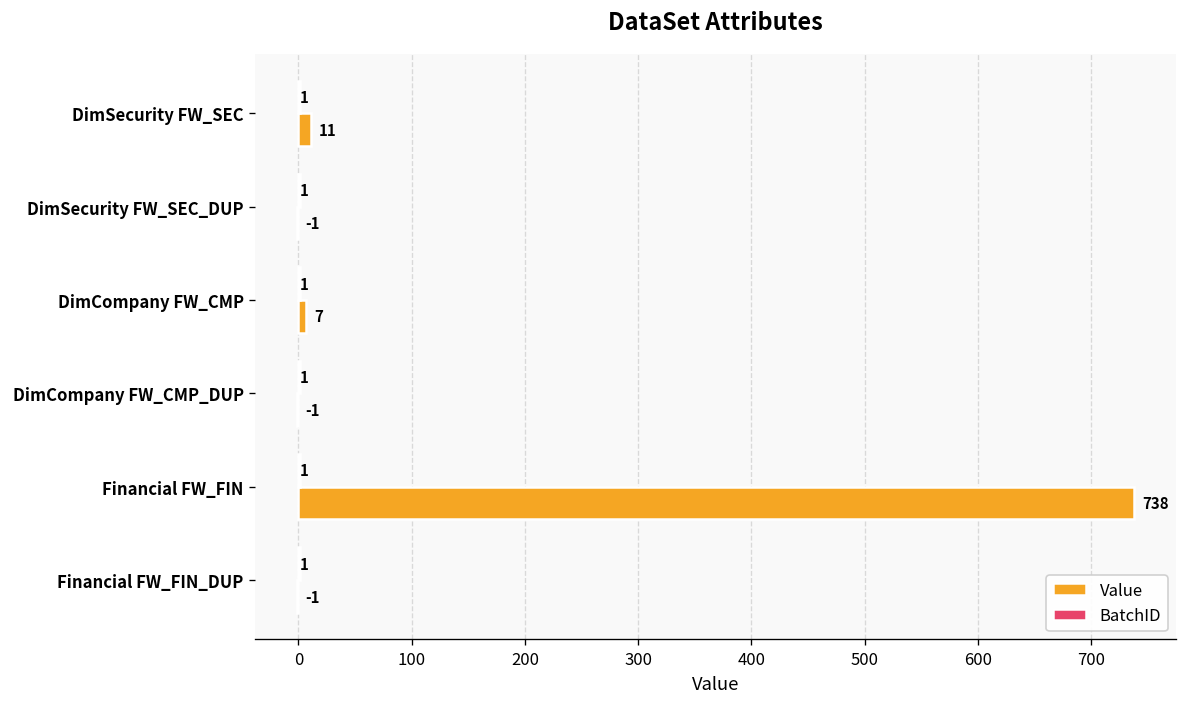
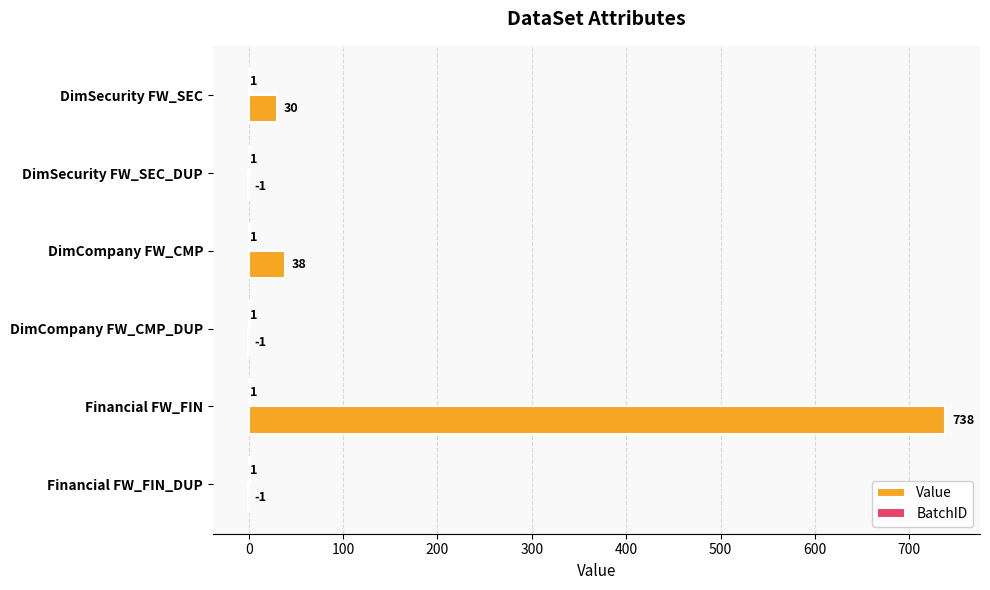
  {
    "Value": {
-     "DimSecurity FW_SEC": 11,
+     "DimSecurity FW_SEC": 30,
      "DimSecurity FW_SEC_DUP": -1,
-     "DimCompany FW_CMP": 7,
+     "DimCompany FW_CMP": 38,
      "DimCompany FW_CMP_DUP": -1,
      "Financial FW_FIN": 738,
      "Financial FW_FIN_DUP": -1
    },
    "BatchID": {
      "DimSecurity FW_SEC": 1,
      "DimSecurity FW_SEC_DUP": 1,
      "DimCompany FW_CMP": 1,
      "DimCompany FW_CMP_DUP": 1,
      "Financial FW_FIN": 1,
      "Financial FW_FIN_DUP": 1
    }
  }
